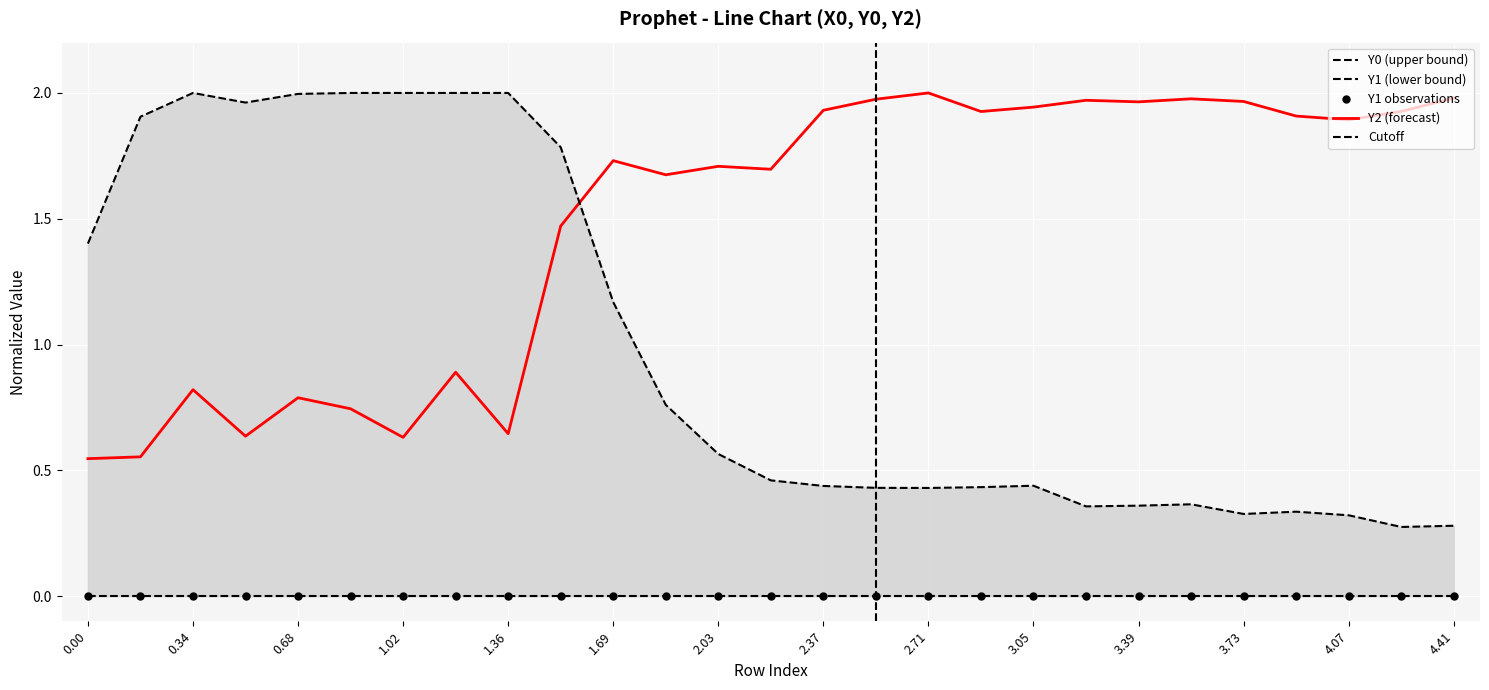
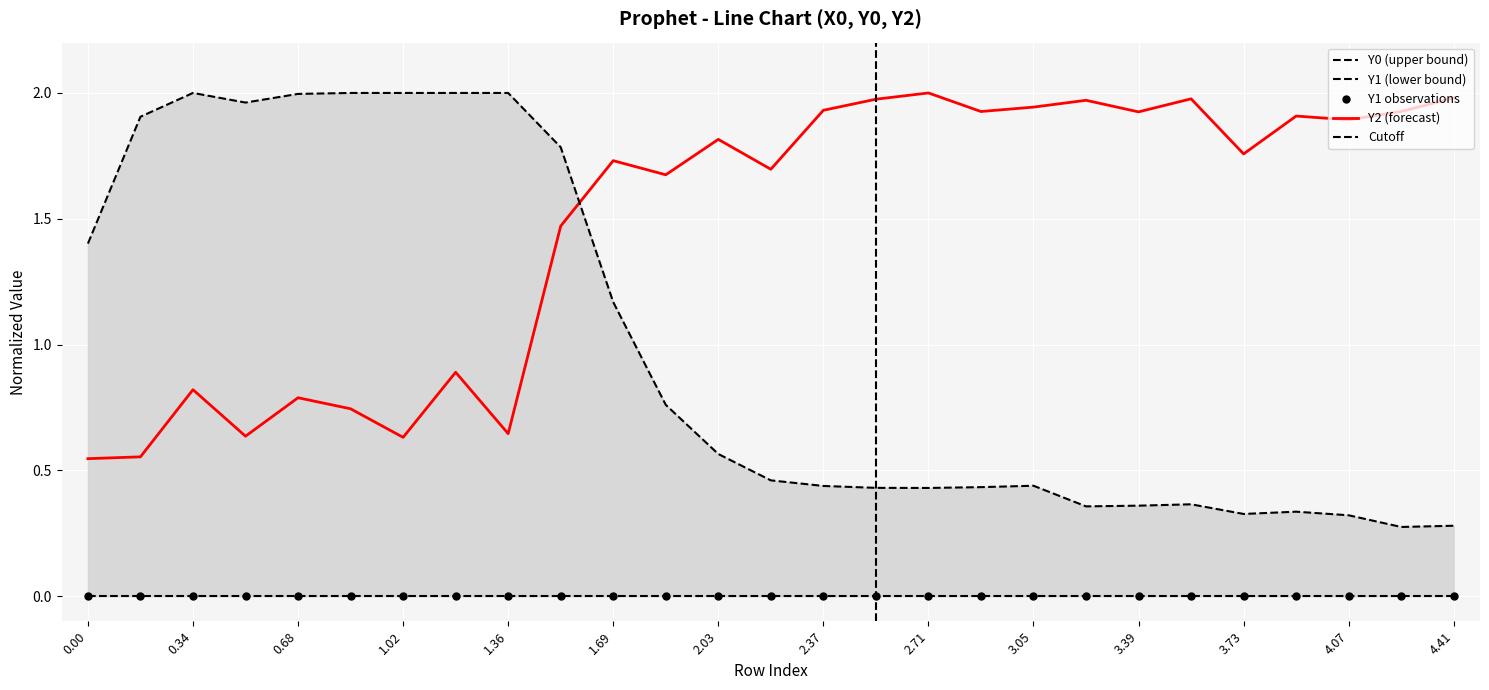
  {
    "Y2 (forecast)": {
      "0.00": 0.55,
      "0.34": 0.82,
      "0.68": 0.79,
      "1.02": 0.63,
      "1.36": 0.65,
      "1.69": 1.73,
-     "2.03": 1.71,
+     "2.03": 1.82,
      "2.37": 1.93,
      "2.71": 2.00,
      "3.05": 1.94,
-     "3.39": 1.96,
-     "3.73": 1.97
+     "3.39": 1.92,
+     "3.73": 1.76
    }
  }
